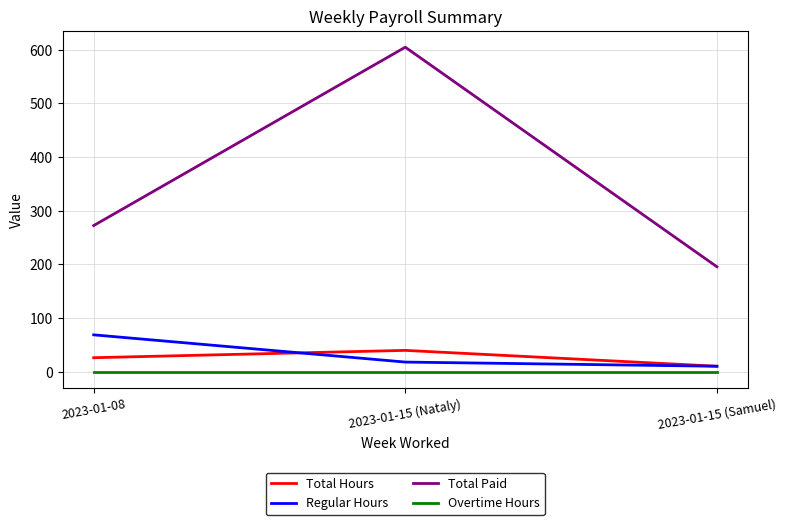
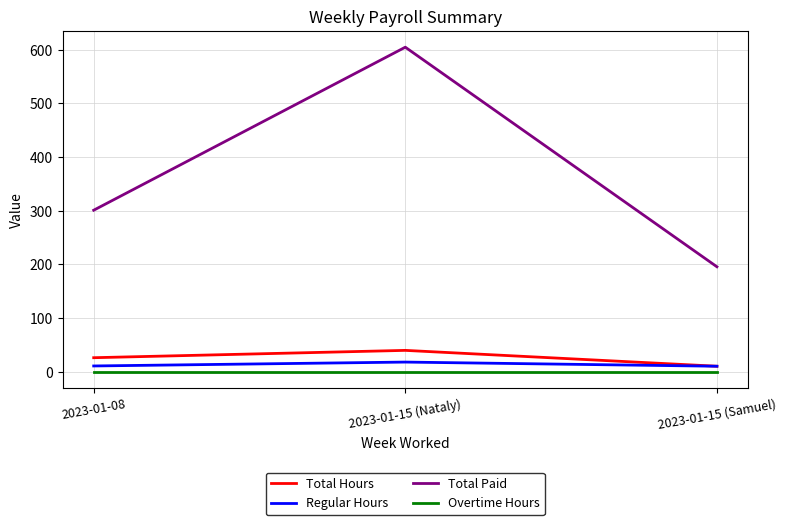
  {
    "Total Hours": {
      "2023-01-08": 30,
      "2023-01-15 (Nataly)": 40
    },
    "Regular Hours": {
-     "2023-01-08": 70,
+     "2023-01-08": 10,
      "2023-01-15 (Nataly)": 20
    },
    "Total Paid": {
-     "2023-01-08": 270,
+     "2023-01-08": 300,
      "2023-01-15 (Nataly)": 600,
      "2023-01-15 (Samuel)": 200
    },
    "Overtime Hours": {
      "2023-01-08": 0,
      "2023-01-15 (Nataly)": 0,
      "2023-01-15 (Samuel)": 0
    }
  }
